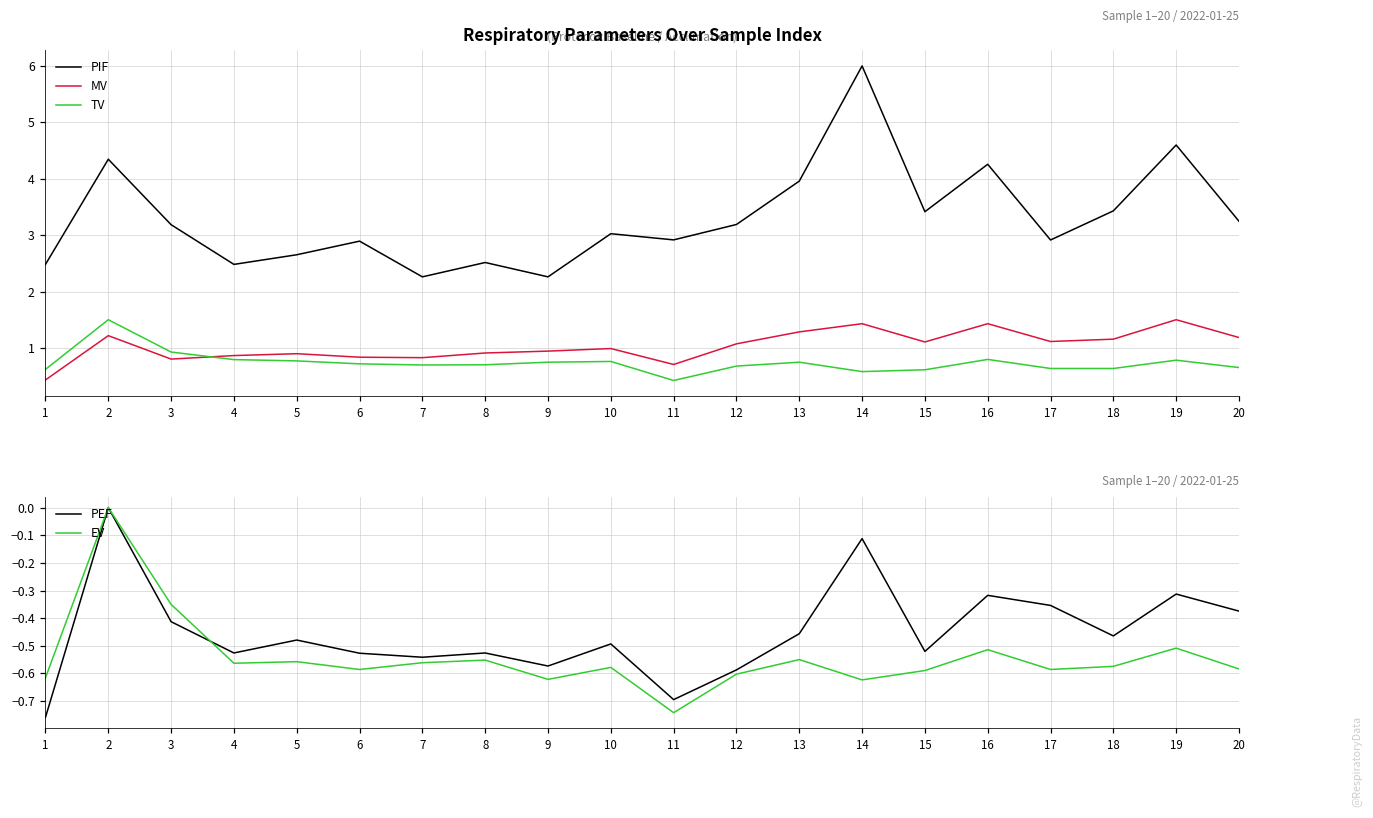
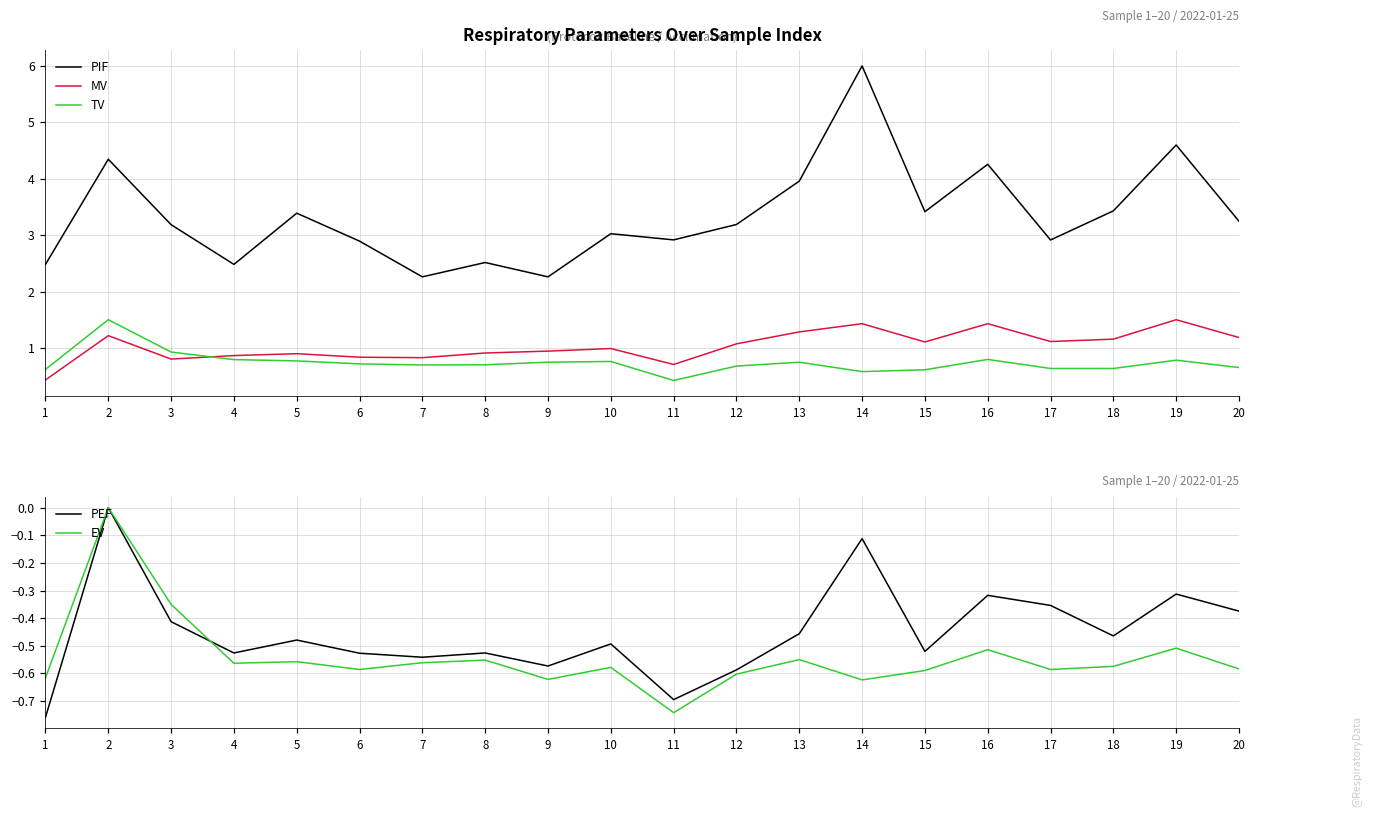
  {
    "Respiratory Parameters Over Sample Index": {
      "PIF": {
        "1": 2.5,
        "2": 4.3,
        "3": 3.2,
        "4": 2.5,
-       "5": 2.7,
+       "5": 3.4,
        "6": 2.9,
        "7": 2.3,
        "8": 2.5,
        "9": 2.3,
        "10": 3.0,
        "11": 2.9,
        "12": 3.2,
        "13": 4.0,
        "14": 6.0,
        "15": 3.4,
        "16": 4.3,
        "17": 2.9,
        "18": 3.4,
        "19": 4.6,
        "20": 3.2
      },
      "MV": {
        "1": 0.4,
        "2": 1.2,
        "3": 0.8,
        "4": 0.9,
        "5": 0.9,
        "6": 0.8,
        "7": 0.8,
        "8": 0.9,
        "9": 0.9,
        "10": 1.0,
        "11": 0.7,
        "12": 1.1,
        "13": 1.3,
        "14": 1.4,
        "15": 1.1,
        "16": 1.4,
        "17": 1.1,
        "18": 1.2,
        "19": 1.5,
        "20": 1.2
      },
      "TV": {
        "1": 0.6,
        "2": 1.5,
        "3": 0.9,
        "4": 0.8,
        "5": 0.8,
        "6": 0.7,
        "7": 0.7,
        "8": 0.7,
        "9": 0.7,
        "10": 0.8,
        "11": 0.4,
        "12": 0.7,
        "13": 0.7,
        "14": 0.6,
        "15": 0.6,
        "16": 0.8,
        "17": 0.6,
        "18": 0.6,
        "19": 0.8,
        "20": 0.7
      }
    }
  }
